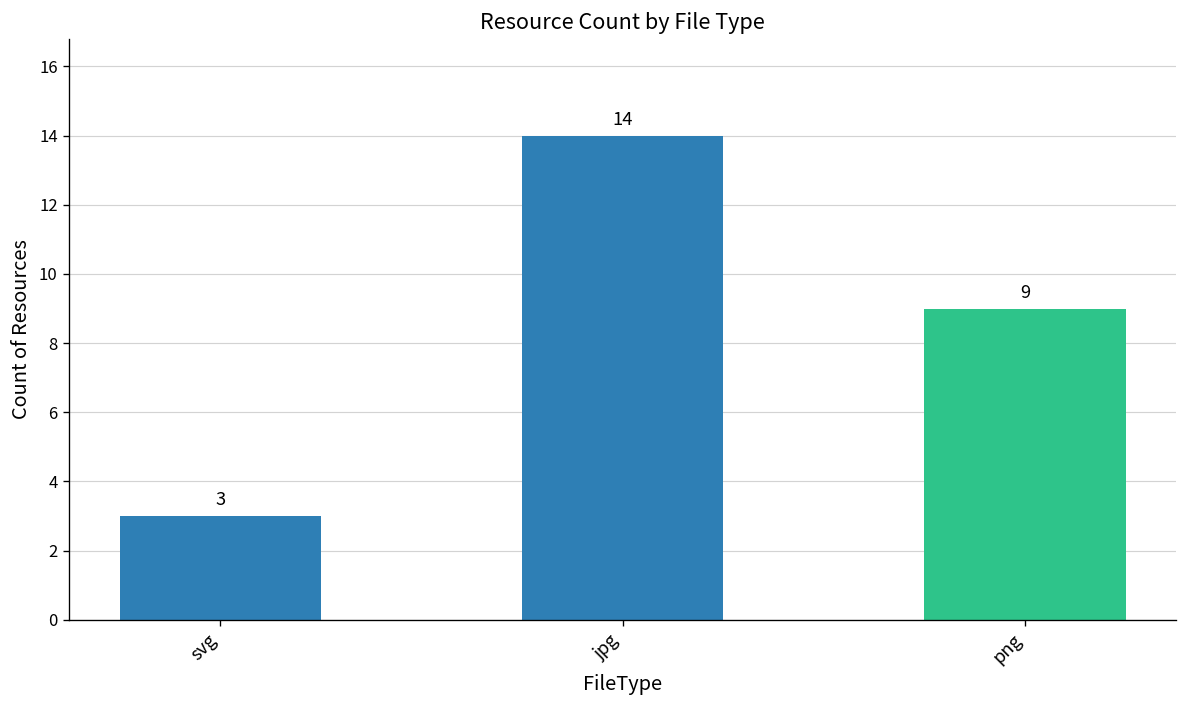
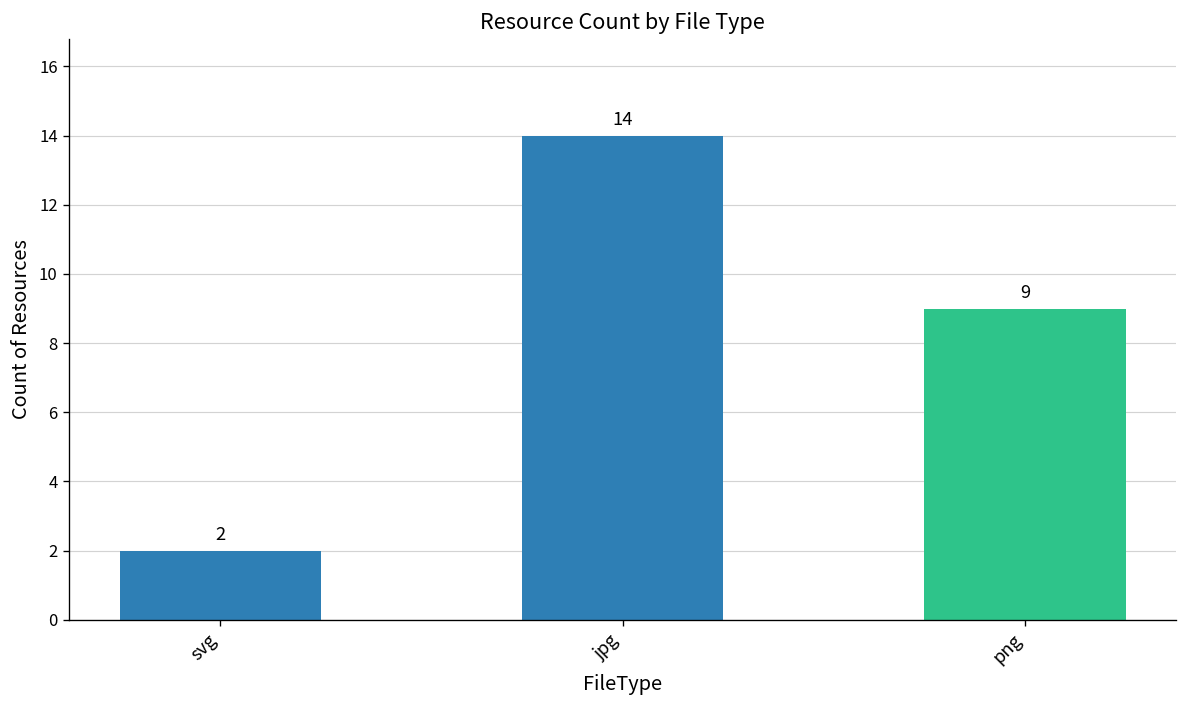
  {
-   "svg": 3,
+   "svg": 2,
    "jpg": 14,
    "png": 9
  }
